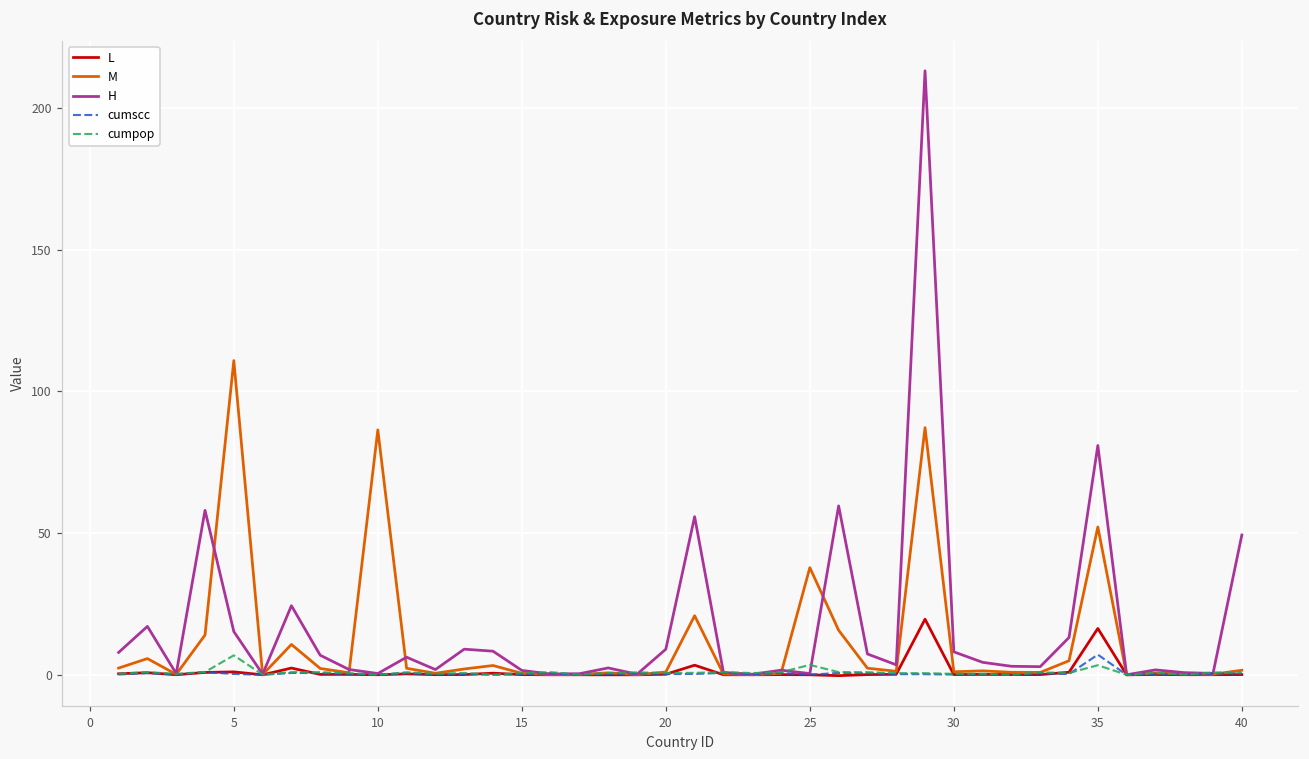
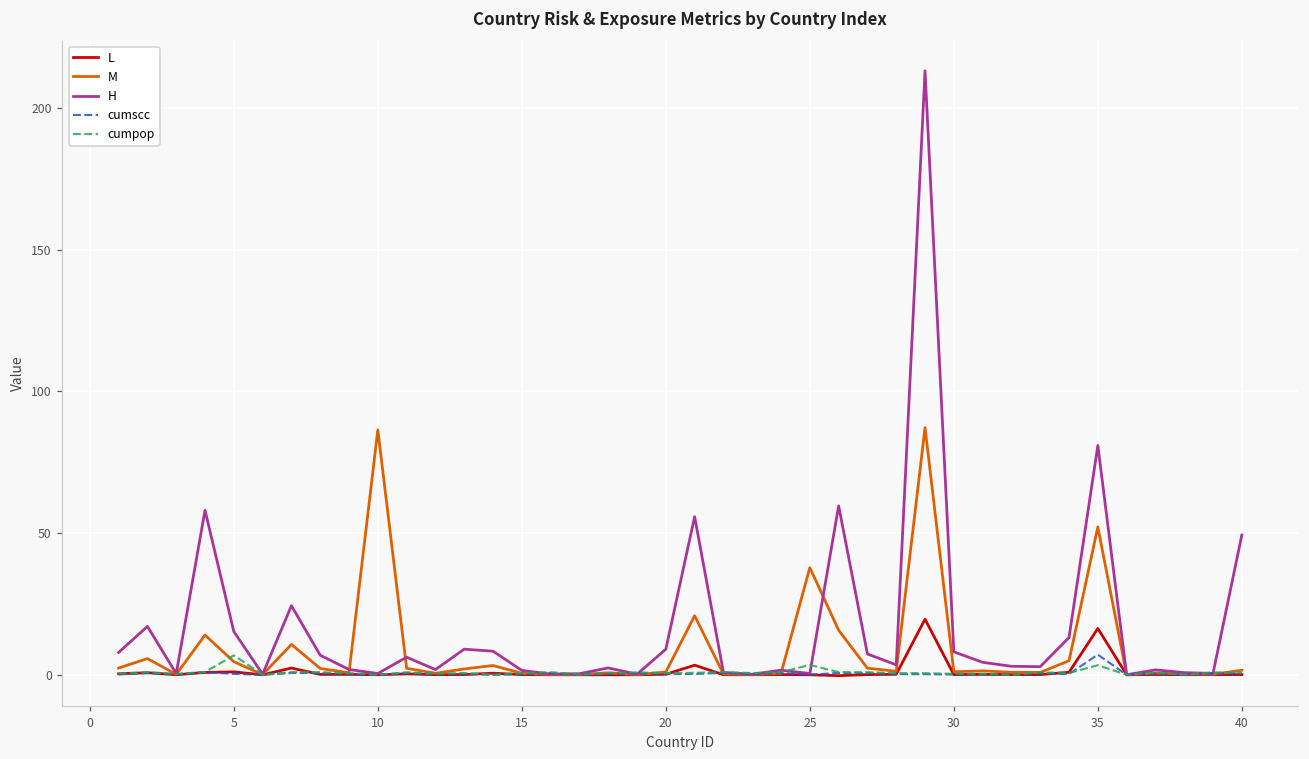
  {
    "L": {
      "35": 16
    },
    "M": {
-     "5": 111,
+     "5": 5,
      "10": 86,
      "25": 38,
      "35": 52
    },
    "H": {
      "5": 15,
      "20": 9,
      "30": 8,
      "35": 81,
      "40": 49
    },
    "cumscc": {
      "35": 7
    },
    "cumpop": {
      "5": 7,
      "25": 4,
      "35": 3
    }
  }
